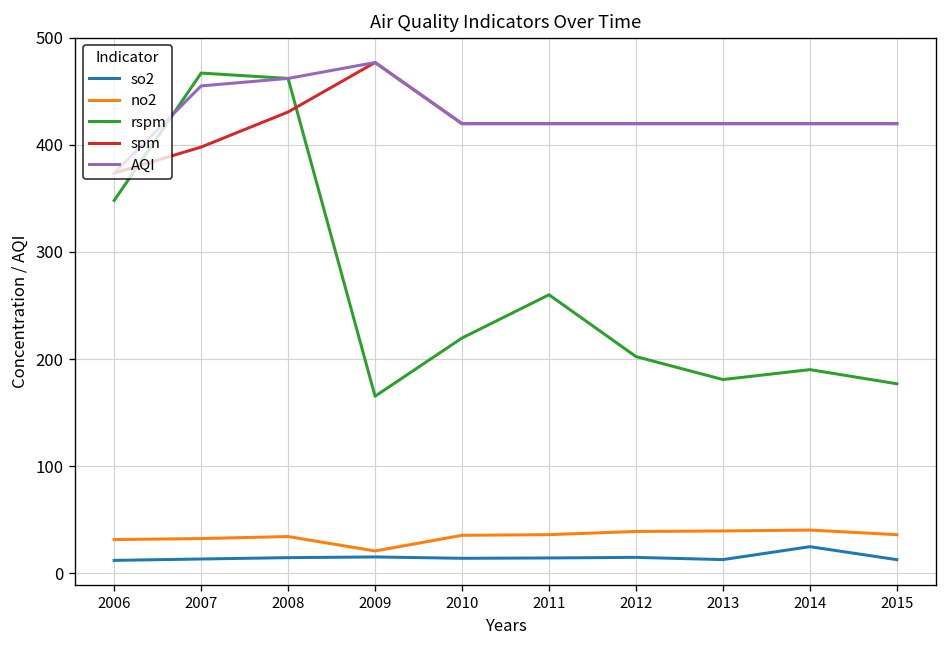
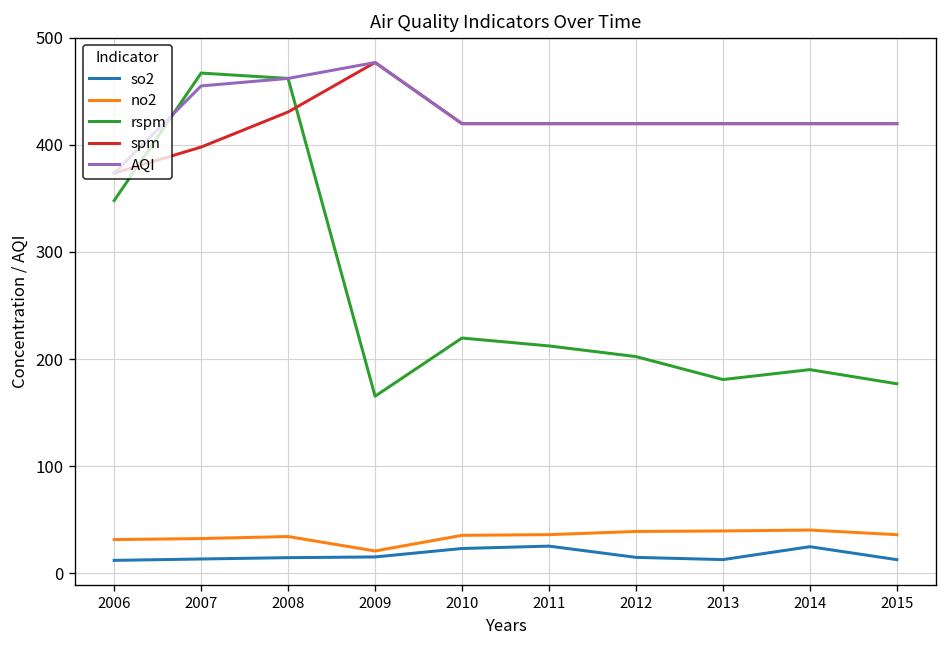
  {
    "so2": {
      "2006": 10,
      "2007": 10,
      "2008": 10,
      "2009": 20,
-     "2010": 10,
-     "2011": 10,
+     "2010": 20,
+     "2011": 30,
      "2012": 10,
      "2013": 10,
      "2014": 20,
      "2015": 10
    },
    "no2": {
      "2006": 30,
      "2007": 30,
      "2008": 30,
      "2009": 20,
      "2010": 40,
      "2011": 40,
      "2012": 40,
      "2013": 40,
      "2014": 40,
      "2015": 40
    },
    "rspm": {
      "2006": 350,
      "2007": 470,
      "2009": 170,
      "2010": 220,
-     "2011": 260,
+     "2011": 210,
      "2012": 200,
      "2013": 180,
      "2014": 190,
      "2015": 180
    },
    "spm": {
      "2007": 400,
      "2008": 430
    },
    "AQI": {
      "2007": 460
    }
  }
